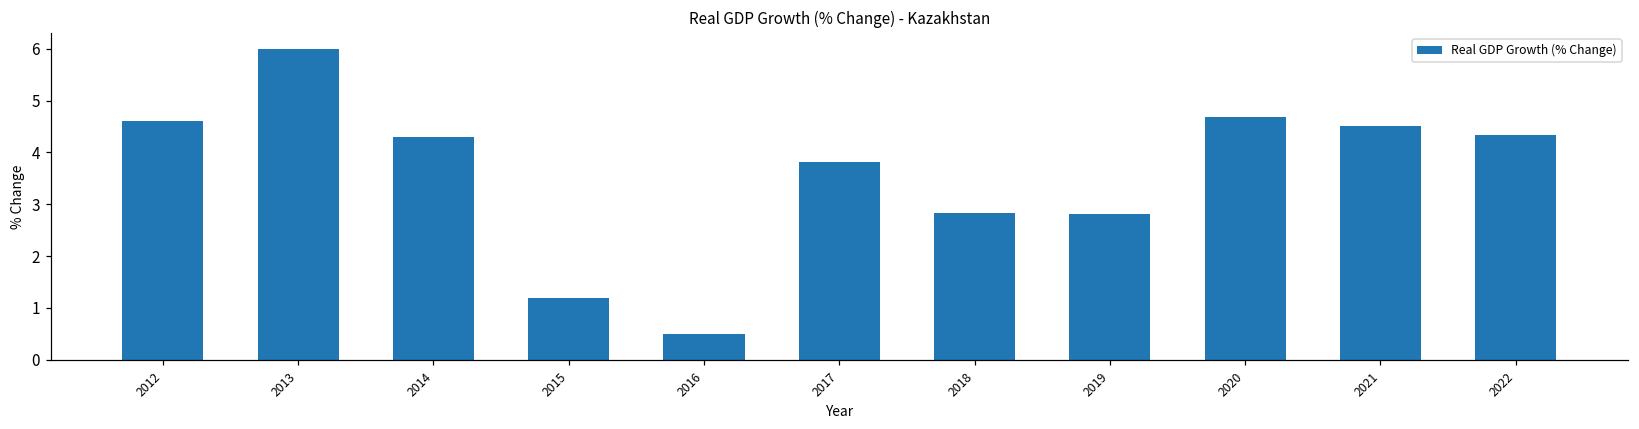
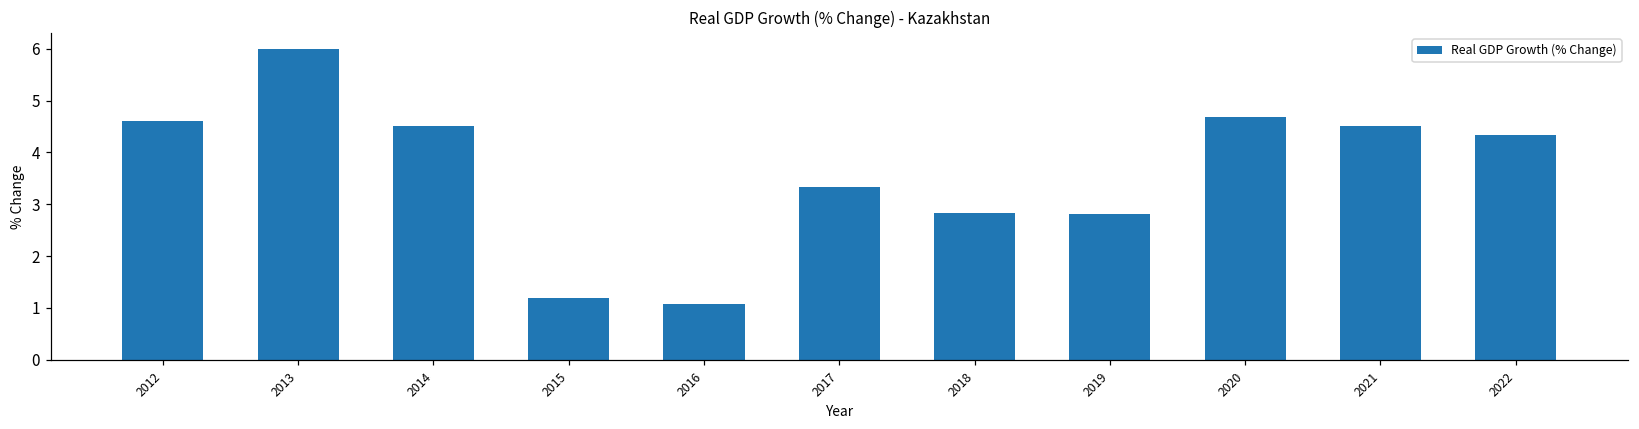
  {
    "2012": 4.6,
    "2013": 6.0,
-   "2014": 4.3,
+   "2014": 4.5,
    "2015": 1.2,
-   "2016": 0.5,
-   "2017": 3.8,
+   "2016": 1.1,
+   "2017": 3.3,
    "2018": 2.8,
    "2019": 2.8,
    "2020": 4.7,
    "2021": 4.5,
    "2022": 4.3
  }
